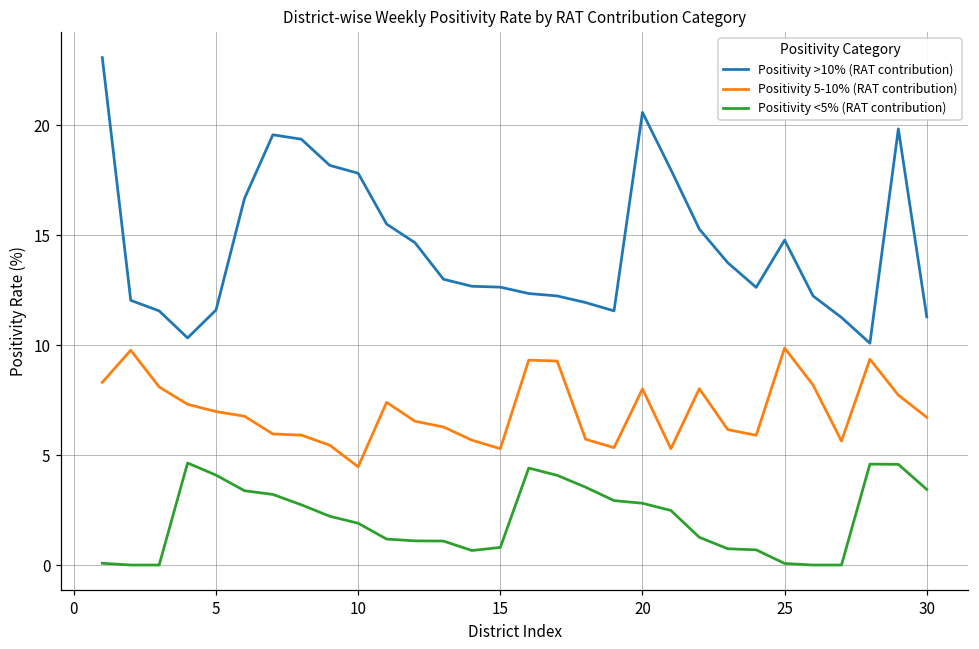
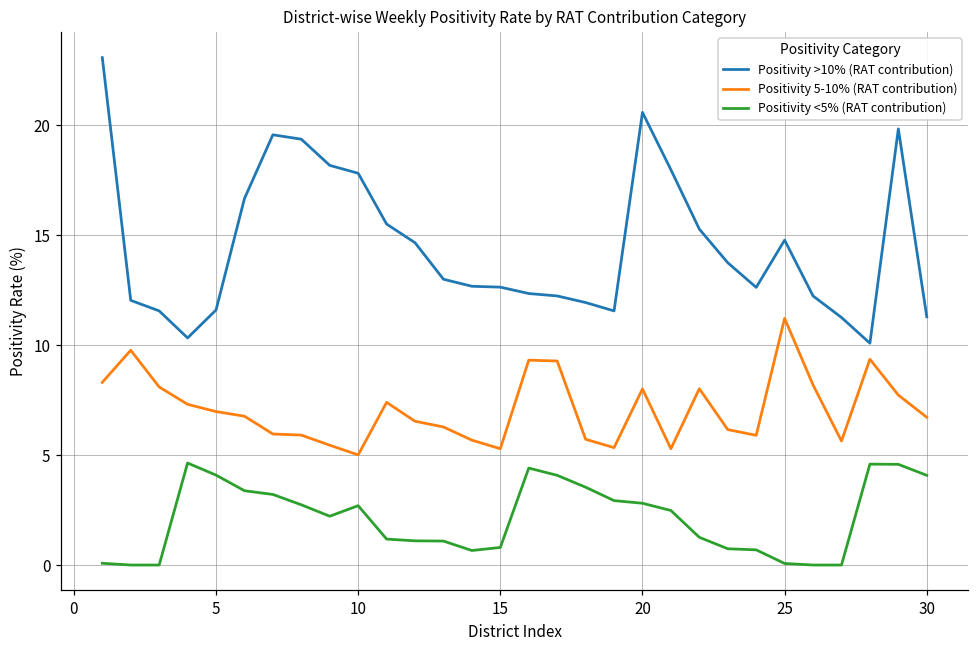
  {
    "Positivity >10% (RAT contribution)": {
      "5": 11.6,
      "10": 17.8,
      "15": 12.6,
      "20": 20.6,
      "25": 14.8,
      "30": 11.3
    },
    "Positivity 5-10% (RAT contribution)": {
      "5": 7.0,
-     "10": 4.5,
+     "10": 5.0,
      "15": 5.3,
      "20": 8.0,
-     "25": 9.9,
+     "25": 11.2,
      "30": 6.7
    },
    "Positivity <5% (RAT contribution)": {
      "5": 4.1,
-     "10": 1.9,
+     "10": 2.7,
      "15": 0.8,
      "20": 2.8,
      "25": 0.1,
-     "30": 3.4
+     "30": 4.1
    }
  }
